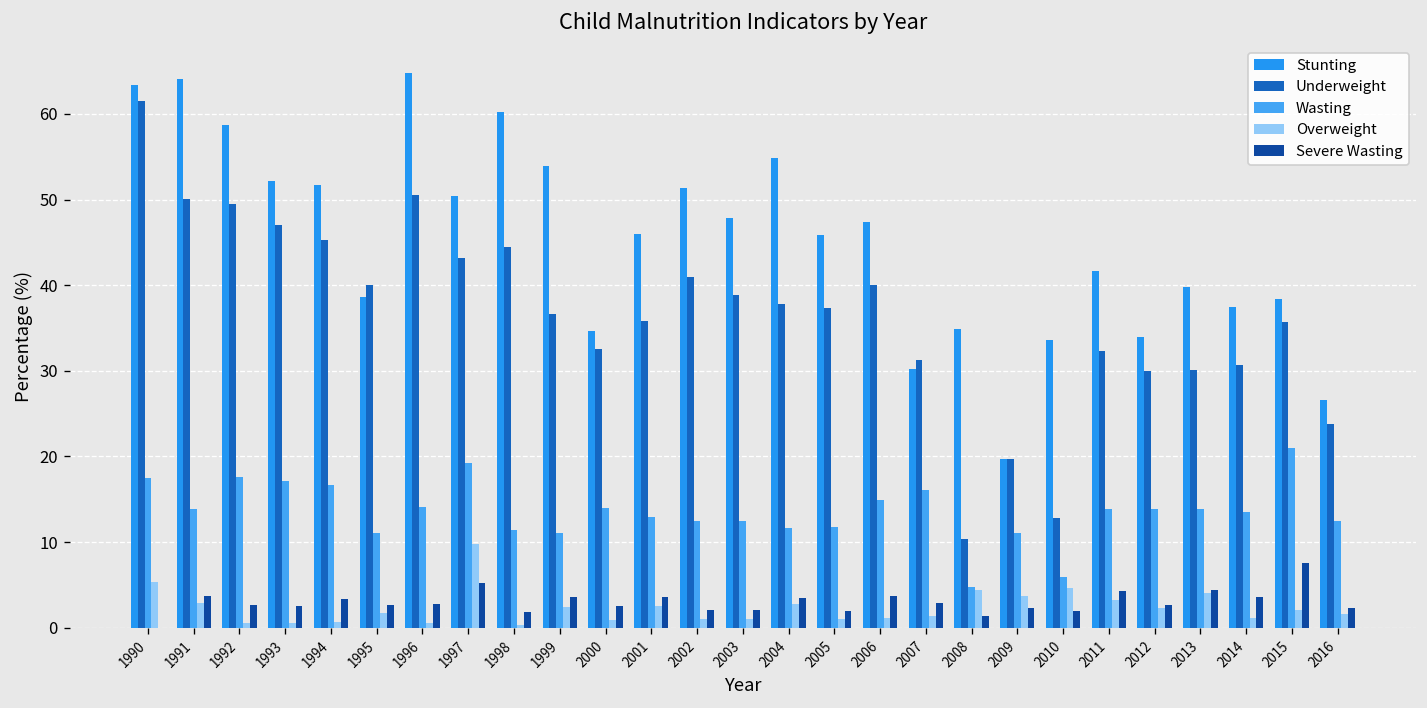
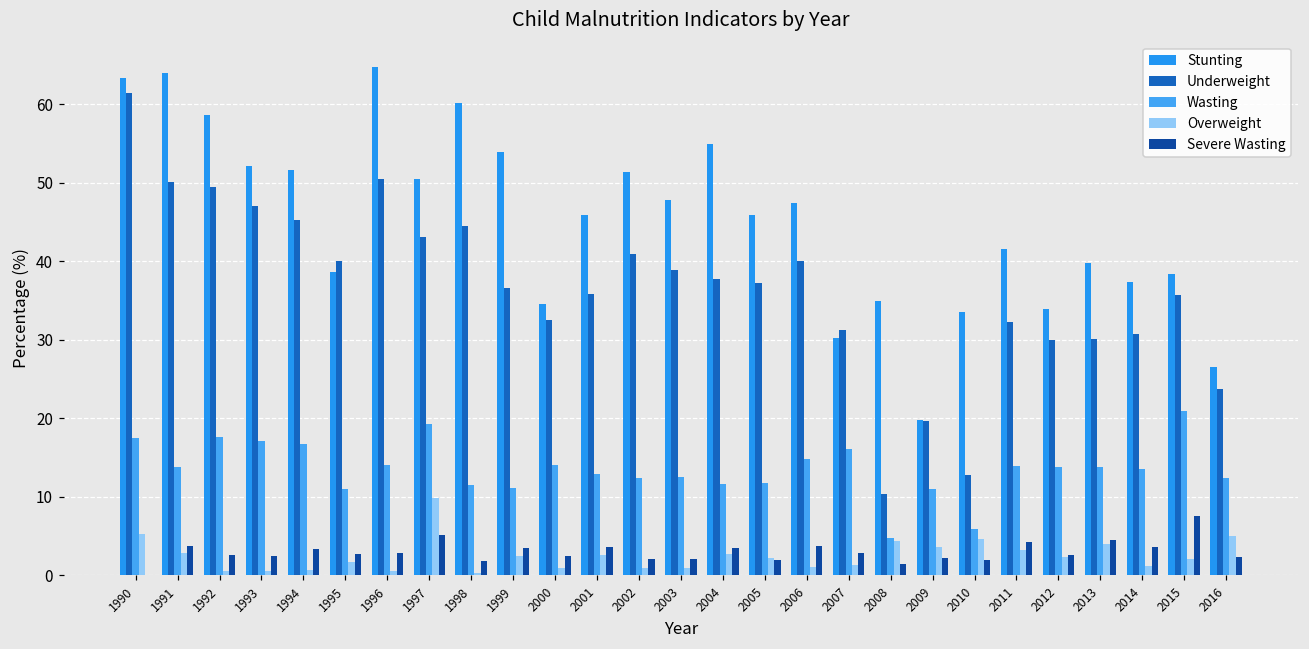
  {
    "Overweight": {
      "1990": 5,
      "1991": 3,
      "1992": 1,
      "1993": 1,
      "1994": 1,
      "1995": 2,
      "1996": 1,
      "1997": 10,
      "1999": 2,
      "2000": 1,
      "2001": 3,
      "2002": 1,
      "2003": 1,
      "2004": 3,
-     "2005": 1,
+     "2005": 2,
      "2006": 1,
      "2007": 1,
      "2008": 4,
      "2009": 4,
      "2010": 5,
      "2011": 3,
      "2012": 2,
      "2013": 4,
      "2014": 1,
      "2015": 2,
-     "2016": 2
+     "2016": 5
    }
  }
